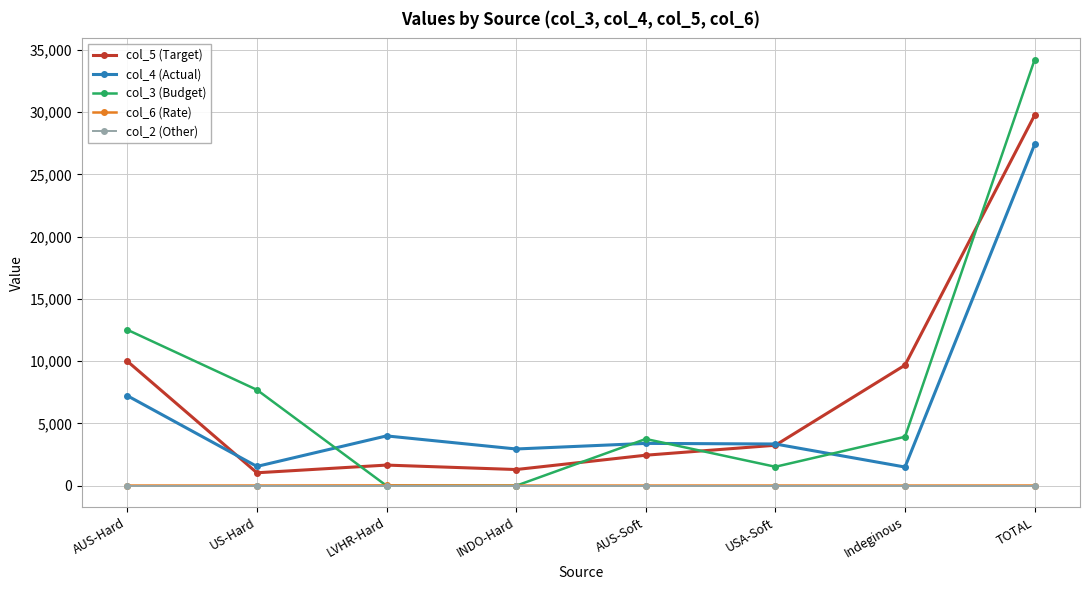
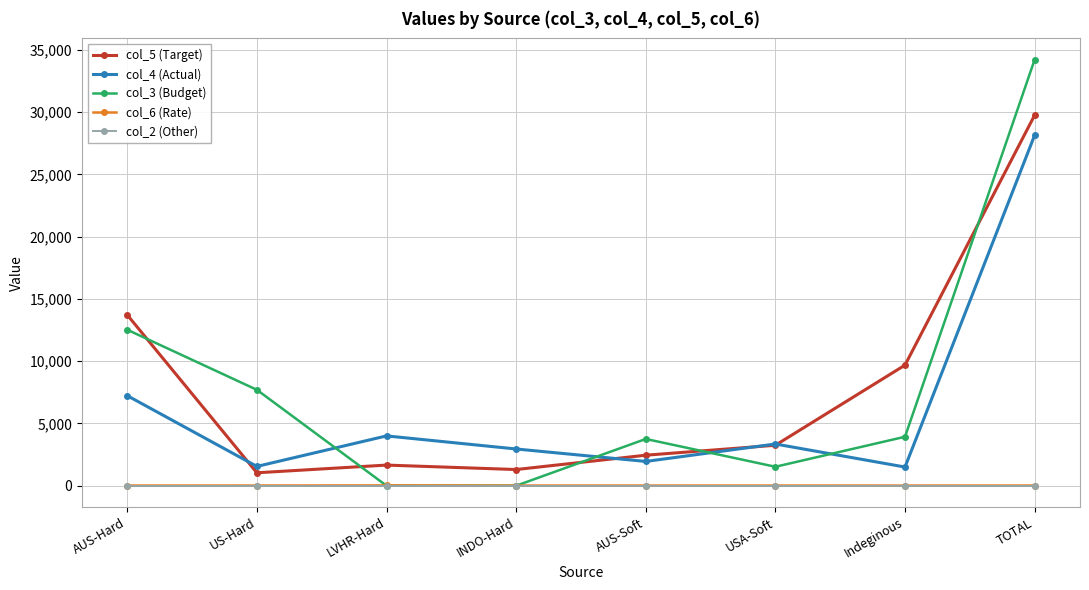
  {
    "col_5 (Target)": {
-     "AUS-Hard": "10,000",
+     "AUS-Hard": "13,700",
      "US-Hard": "1,000",
      "LVHR-Hard": "1,700",
      "INDO-Hard": "1,300",
      "AUS-Soft": "2,500",
      "Indeginous": "9,700",
      "TOTAL": "29,800"
    },
    "col_4 (Actual)": {
      "AUS-Hard": "7,200",
      "US-Hard": "1,600",
      "LVHR-Hard": "4,000",
      "INDO-Hard": "3,000",
-     "AUS-Soft": "3,400",
+     "AUS-Soft": "2,000",
      "Indeginous": "1,500",
-     "TOTAL": "27,400"
+     "TOTAL": "28,100"
    },
    "col_3 (Budget)": {
      "AUS-Hard": "12,500",
      "US-Hard": "7,700",
      "AUS-Soft": "3,800",
      "USA-Soft": "1,500",
      "Indeginous": "3,900",
      "TOTAL": "34,200"
    }
  }
